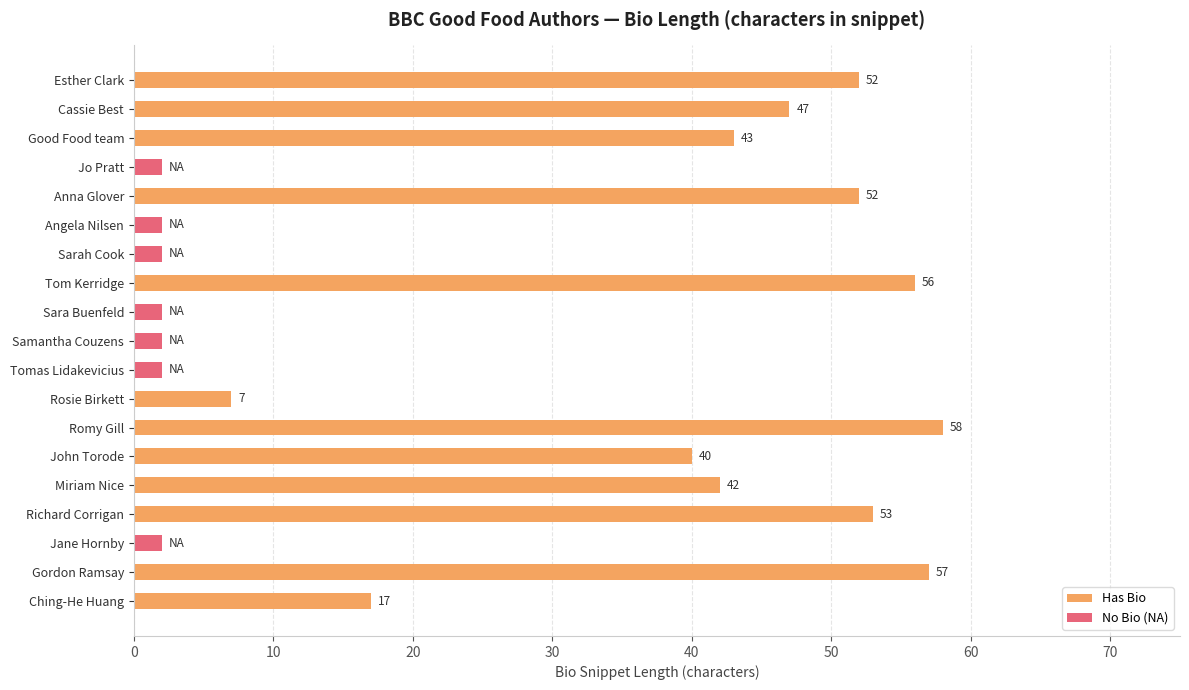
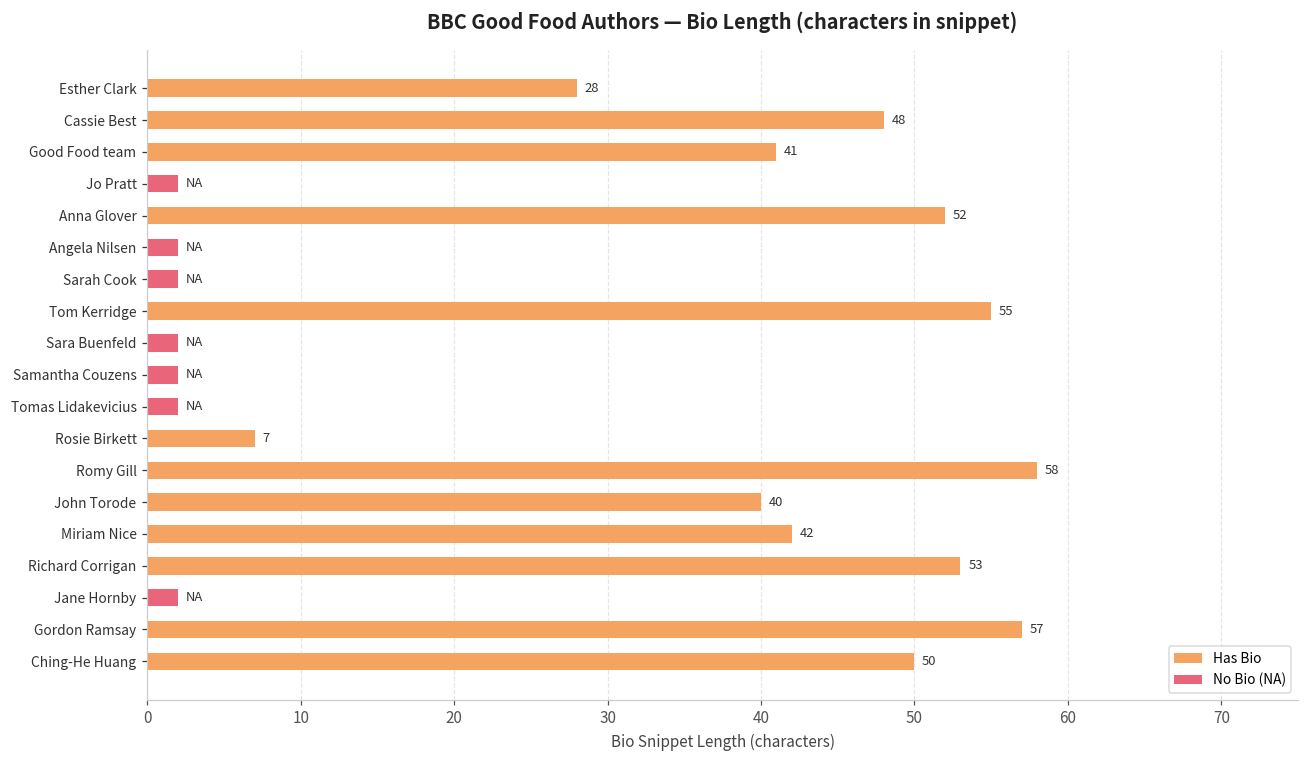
  {
    "Has Bio": {
-     "Esther Clark": 52,
-     "Cassie Best": 47,
-     "Good Food team": 43,
+     "Esther Clark": 28,
+     "Cassie Best": 48,
+     "Good Food team": 41,
      "Anna Glover": 52,
-     "Tom Kerridge": 56,
+     "Tom Kerridge": 55,
      "Rosie Birkett": 7,
      "Romy Gill": 58,
      "John Torode": 40,
      "Miriam Nice": 42,
      "Richard Corrigan": 53,
      "Gordon Ramsay": 57,
-     "Ching-He Huang": 17
+     "Ching-He Huang": 50
    },
    "No Bio (NA)": {
      "Esther Clark": 0.0,
      "Cassie Best": 0.0,
      "Good Food team": 0.0,
      "Jo Pratt": 2.0,
      "Anna Glover": 0.0,
      "Angela Nilsen": 2.0,
      "Sarah Cook": 2.0,
      "Tom Kerridge": 0.0,
      "Sara Buenfeld": 2.0,
      "Samantha Couzens": 2.0,
      "Tomas Lidakevicius": 2.0,
      "Rosie Birkett": 0.0,
      "Romy Gill": 0.0,
      "John Torode": 0.0,
      "Miriam Nice": 0.0,
      "Richard Corrigan": 0.0,
      "Jane Hornby": 2.0,
      "Gordon Ramsay": 0.0,
      "Ching-He Huang": 0.0
    }
  }
